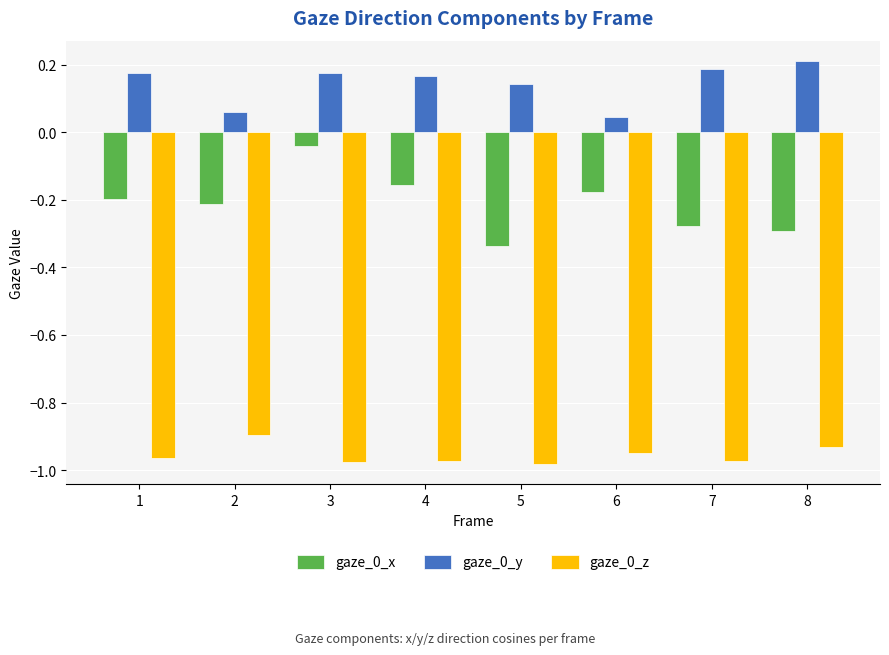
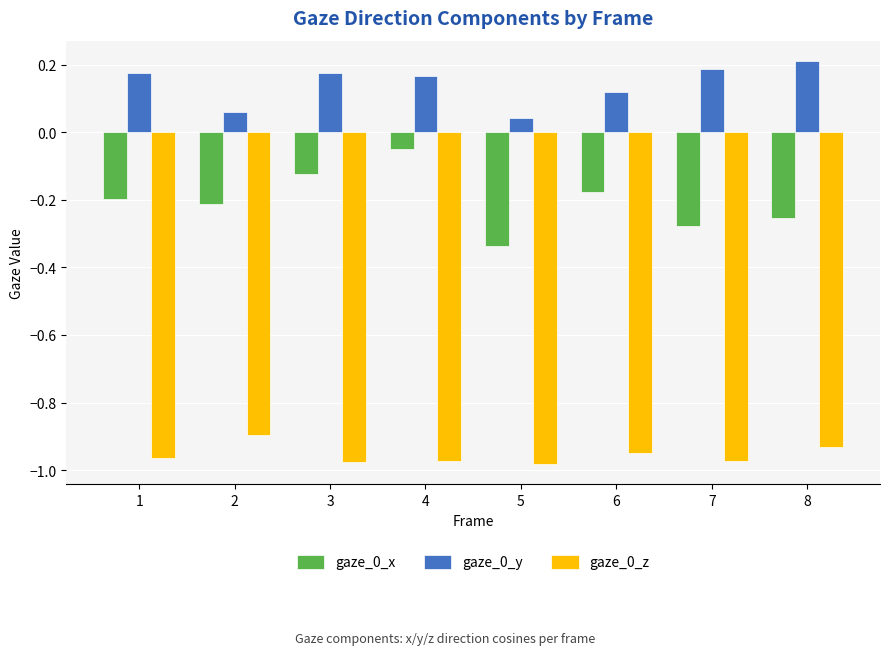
  {
    "gaze_0_x": {
      "1": -0.20,
      "2": -0.21,
-     "3": -0.04,
-     "4": -0.16,
+     "3": -0.12,
+     "4": -0.05,
      "5": -0.34,
      "6": -0.18,
      "7": -0.28,
-     "8": -0.29
+     "8": -0.25
    },
    "gaze_0_y": {
      "1": 0.17,
      "2": 0.06,
      "3": 0.18,
      "4": 0.17,
-     "5": 0.14,
-     "6": 0.05,
+     "5": 0.04,
+     "6": 0.12,
      "7": 0.19,
      "8": 0.21
    },
    "gaze_0_z": {
      "1": -0.96,
      "2": -0.90,
      "3": -0.98,
      "4": -0.97,
      "5": -0.98,
      "6": -0.95,
      "7": -0.97,
      "8": -0.93
    }
  }
